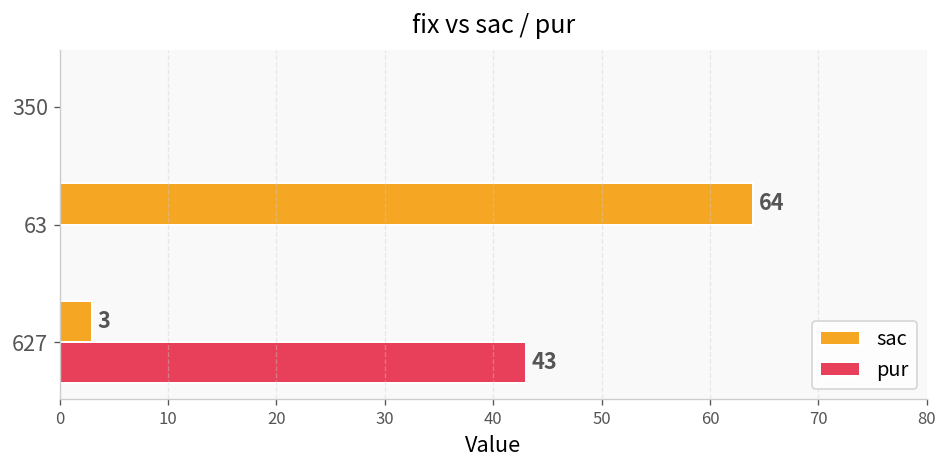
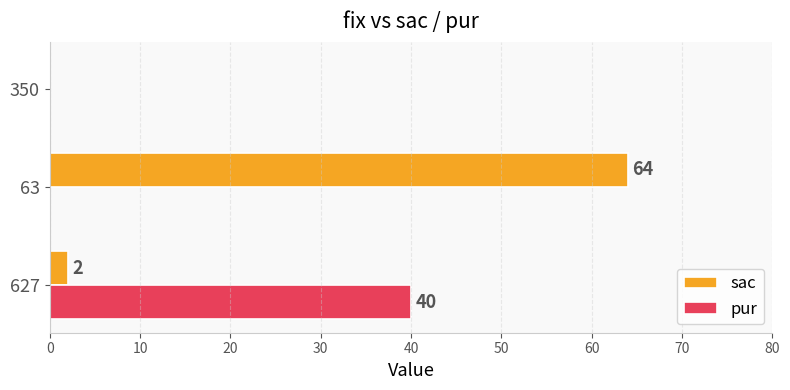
  {
    "sac": {
      "63": 64,
-     "627": 3
+     "627": 2
    },
    "pur": {
-     "627": 43
+     "627": 40
    }
  }
